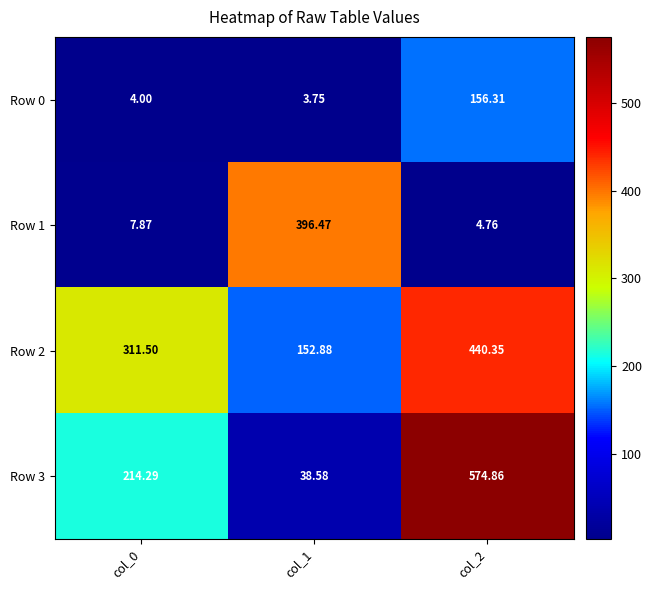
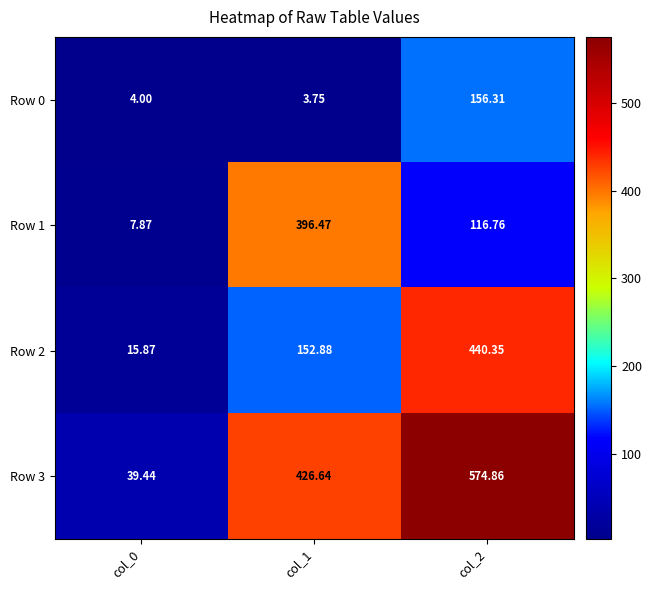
  {
    "Row 0": {
      "col_0": 4.00,
      "col_1": 3.75,
      "col_2": 156.31
    },
    "Row 1": {
      "col_0": 7.87,
      "col_1": 396.47,
-     "col_2": 4.76
+     "col_2": 116.76
    },
    "Row 2": {
-     "col_0": 311.50,
+     "col_0": 15.87,
      "col_1": 152.88,
      "col_2": 440.35
    },
    "Row 3": {
-     "col_0": 214.29,
-     "col_1": 38.58,
+     "col_0": 39.44,
+     "col_1": 426.64,
      "col_2": 574.86
    }
  }
